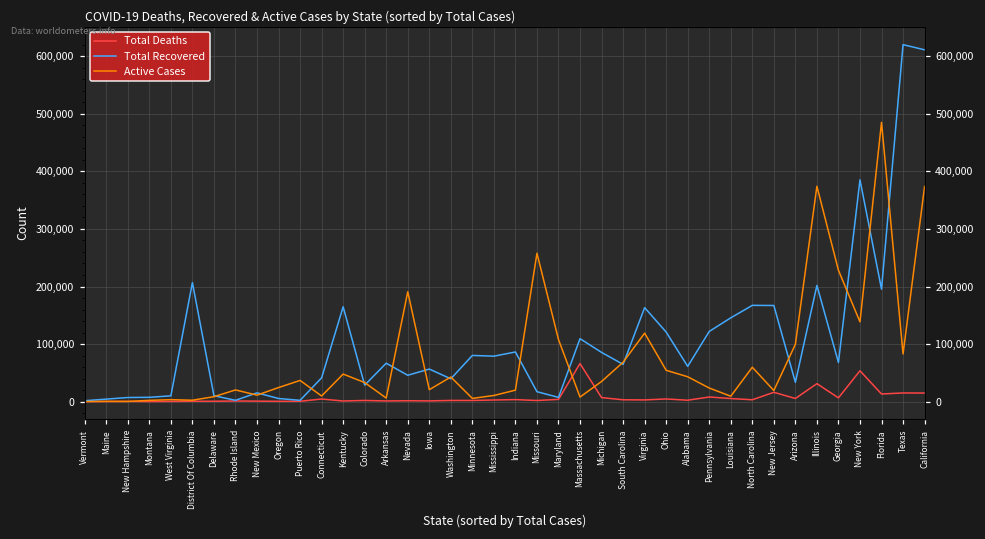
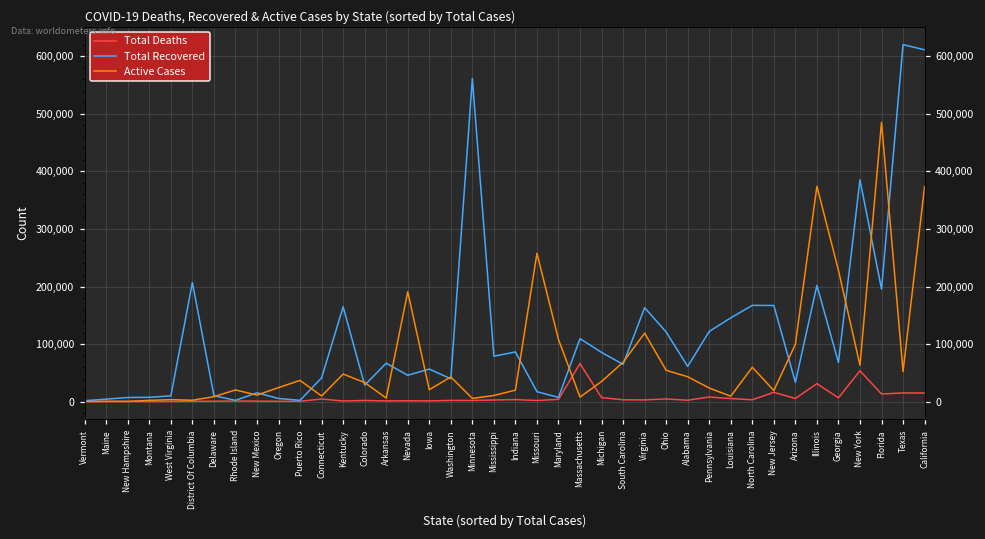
  {
    "Total Deaths": {
      "Delaware": "0",
      "New Mexico": "0",
      "Connecticut": "0",
      "Kentucky": "0",
      "Colorado": "0",
      "Arkansas": "0",
      "Nevada": "0",
      "Iowa": "0",
      "Washington": "0",
      "Mississippi": "0",
      "Indiana": "0",
      "Missouri": "0",
      "Massachusetts": "70,000",
      "Michigan": "10,000",
      "South Carolina": "0",
      "Virginia": "0",
      "Ohio": "0",
      "Alabama": "0",
      "Pennsylvania": "10,000",
      "North Carolina": "0",
      "Arizona": "10,000",
      "Illinois": "30,000",
      "Georgia": "10,000",
      "New York": "50,000",
      "Florida": "10,000",
      "Texas": "20,000",
      "California": "10,000"
    },
    "Total Recovered": {
      "New Hampshire": "10,000",
      "Montana": "10,000",
      "West Virginia": "10,000",
      "District Of Columbia": "210,000",
      "Connecticut": "40,000",
      "Kentucky": "160,000",
      "Arkansas": "70,000",
      "Nevada": "50,000",
      "Iowa": "60,000",
-     "Minnesota": "80,000",
+     "Minnesota": "560,000",
      "Mississippi": "80,000",
      "Indiana": "90,000",
      "Missouri": "20,000",
      "Massachusetts": "110,000",
      "Michigan": "90,000",
      "Virginia": "160,000",
      "Ohio": "120,000",
      "Alabama": "60,000",
      "Pennsylvania": "120,000",
      "Louisiana": "150,000",
      "North Carolina": "170,000",
      "New Jersey": "170,000",
      "Arizona": "30,000",
      "Illinois": "200,000",
      "Georgia": "70,000",
      "New York": "390,000",
      "Florida": "200,000",
      "Texas": "620,000",
      "California": "610,000"
    },
    "Active Cases": {
      "Rhode Island": "20,000",
      "Oregon": "20,000",
      "Puerto Rico": "40,000",
      "Connecticut": "10,000",
      "Kentucky": "50,000",
      "Arkansas": "10,000",
      "Nevada": "190,000",
      "Iowa": "20,000",
      "Mississippi": "10,000",
      "Indiana": "20,000",
      "Missouri": "260,000",
      "Maryland": "110,000",
      "Massachusetts": "10,000",
      "Michigan": "40,000",
      "Virginia": "120,000",
      "Ohio": "50,000",
      "Alabama": "40,000",
      "Pennsylvania": "20,000",
      "North Carolina": "60,000",
      "Arizona": "100,000",
      "Illinois": "370,000",
      "Georgia": "230,000",
-     "New York": "140,000",
+     "New York": "60,000",
      "Florida": "490,000",
-     "Texas": "80,000",
+     "Texas": "50,000",
      "California": "370,000"
    }
  }
